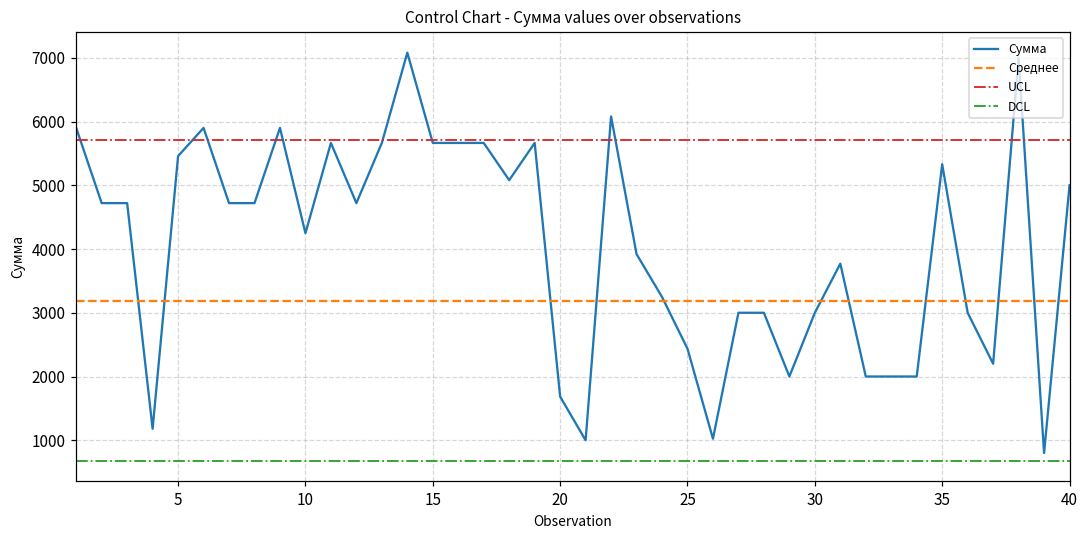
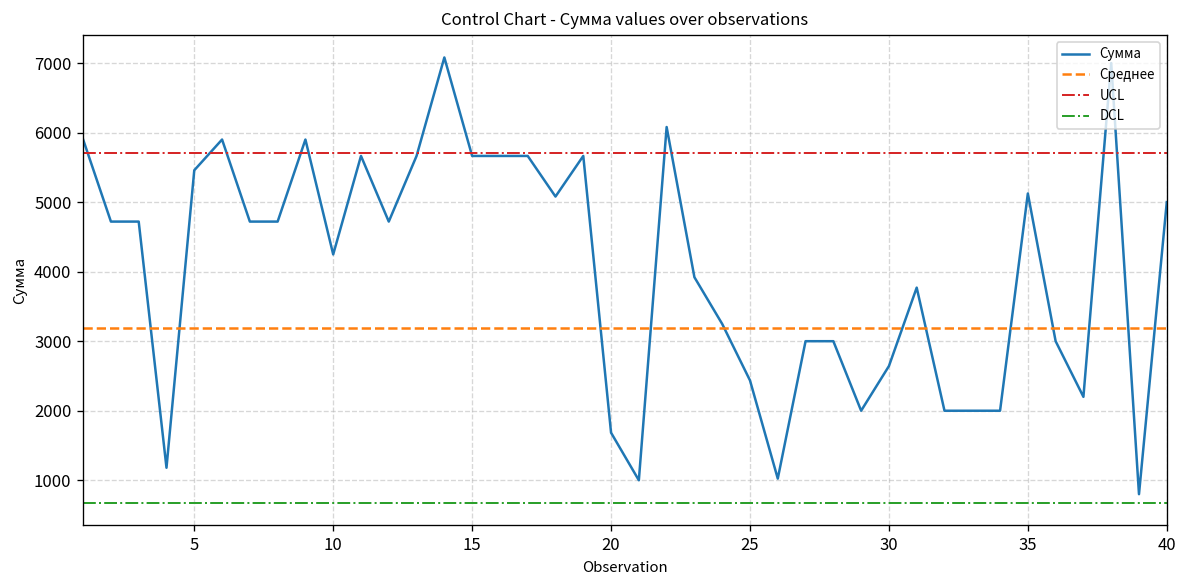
  {
    "Сумма": {
      "5": 5500,
      "10": 4200,
      "15": 5700,
      "20": 1700,
      "25": 2400,
-     "30": 3000,
-     "35": 5300,
+     "30": 2600,
+     "35": 5100,
      "40": 5000
    },
    "Среднее": {
      "5": 3200,
      "10": 3200,
      "15": 3200,
      "20": 3200,
      "25": 3200,
      "30": 3200,
      "35": 3200,
      "40": 3200
    },
    "UCL": {
      "5": 5700,
      "10": 5700,
      "15": 5700,
      "20": 5700,
      "25": 5700,
      "30": 5700,
      "35": 5700,
      "40": 5700
    },
    "DCL": {
      "5": 700,
      "10": 700,
      "15": 700,
      "20": 700,
      "25": 700,
      "30": 700,
      "35": 700,
      "40": 700
    }
  }
